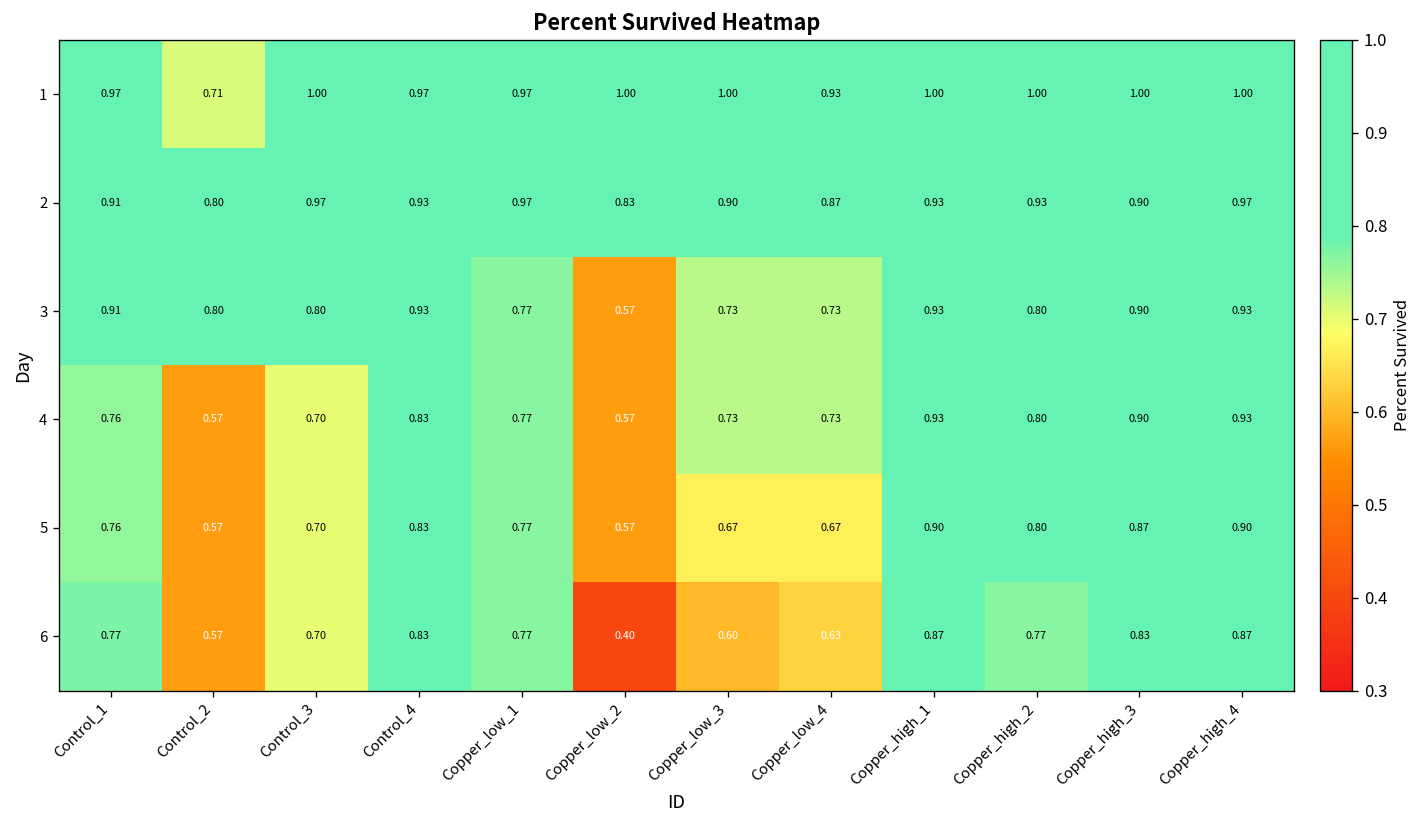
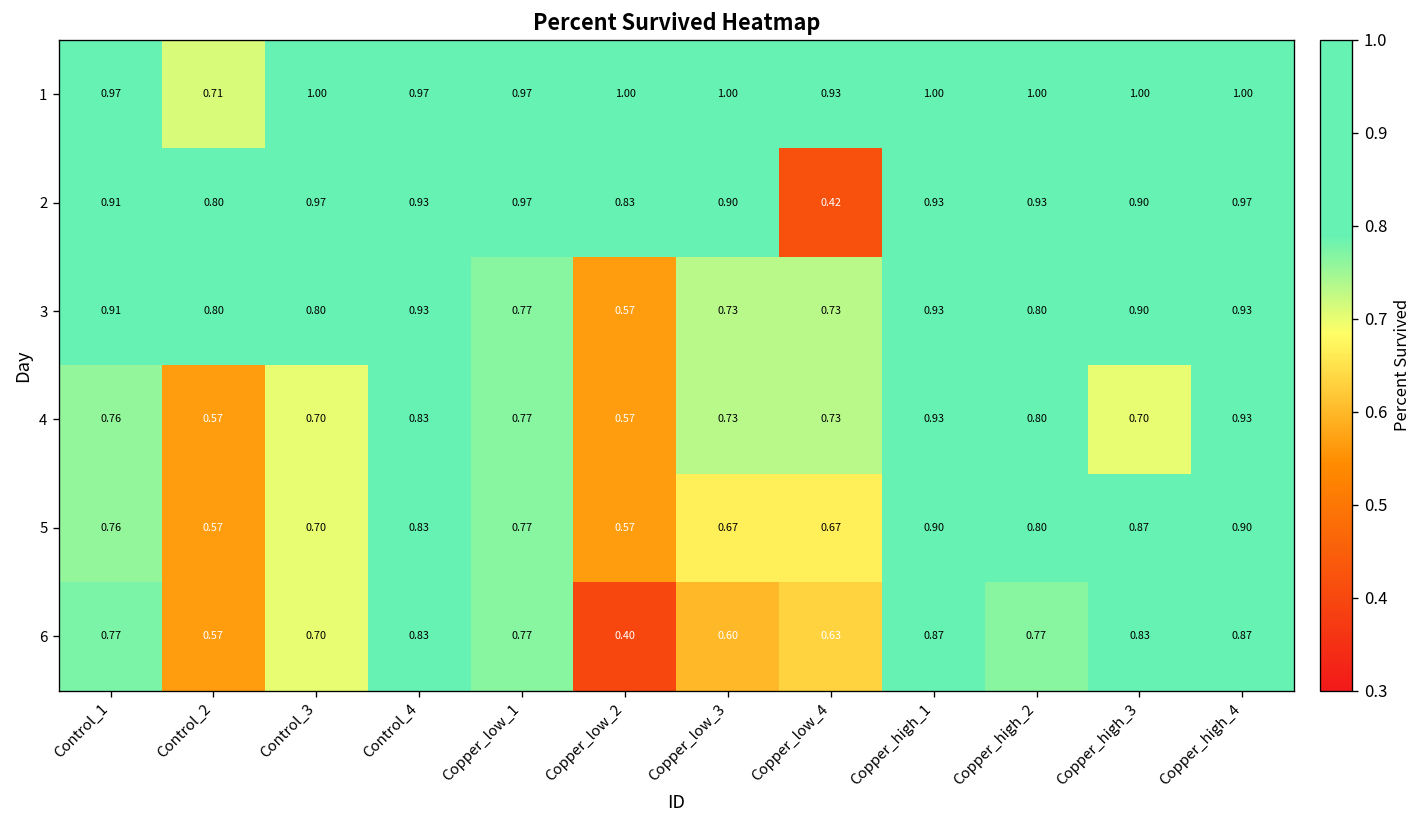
  {
    "1": {
      "Control_1": 0.97,
      "Control_2": 0.71,
      "Control_3": 1.00,
      "Control_4": 0.97,
      "Copper_low_1": 0.97,
      "Copper_low_2": 1.00,
      "Copper_low_3": 1.00,
      "Copper_low_4": 0.93,
      "Copper_high_1": 1.00,
      "Copper_high_2": 1.00,
      "Copper_high_3": 1.00,
      "Copper_high_4": 1.00
    },
    "2": {
      "Control_1": 0.91,
      "Control_2": 0.80,
      "Control_3": 0.97,
      "Control_4": 0.93,
      "Copper_low_1": 0.97,
      "Copper_low_2": 0.83,
      "Copper_low_3": 0.90,
-     "Copper_low_4": 0.87,
+     "Copper_low_4": 0.42,
      "Copper_high_1": 0.93,
      "Copper_high_2": 0.93,
      "Copper_high_3": 0.90,
      "Copper_high_4": 0.97
    },
    "3": {
      "Control_1": 0.91,
      "Control_2": 0.80,
      "Control_3": 0.80,
      "Control_4": 0.93,
      "Copper_low_1": 0.77,
      "Copper_low_2": 0.57,
      "Copper_low_3": 0.73,
      "Copper_low_4": 0.73,
      "Copper_high_1": 0.93,
      "Copper_high_2": 0.80,
      "Copper_high_3": 0.90,
      "Copper_high_4": 0.93
    },
    "4": {
      "Control_1": 0.76,
      "Control_2": 0.57,
      "Control_3": 0.70,
      "Control_4": 0.83,
      "Copper_low_1": 0.77,
      "Copper_low_2": 0.57,
      "Copper_low_3": 0.73,
      "Copper_low_4": 0.73,
      "Copper_high_1": 0.93,
      "Copper_high_2": 0.80,
-     "Copper_high_3": 0.90,
+     "Copper_high_3": 0.70,
      "Copper_high_4": 0.93
    },
    "5": {
      "Control_1": 0.76,
      "Control_2": 0.57,
      "Control_3": 0.70,
      "Control_4": 0.83,
      "Copper_low_1": 0.77,
      "Copper_low_2": 0.57,
      "Copper_low_3": 0.67,
      "Copper_low_4": 0.67,
      "Copper_high_1": 0.90,
      "Copper_high_2": 0.80,
      "Copper_high_3": 0.87,
      "Copper_high_4": 0.90
    },
    "6": {
      "Control_1": 0.77,
      "Control_2": 0.57,
      "Control_3": 0.70,
      "Control_4": 0.83,
      "Copper_low_1": 0.77,
      "Copper_low_2": 0.40,
      "Copper_low_3": 0.60,
      "Copper_low_4": 0.63,
      "Copper_high_1": 0.87,
      "Copper_high_2": 0.77,
      "Copper_high_3": 0.83,
      "Copper_high_4": 0.87
    }
  }
